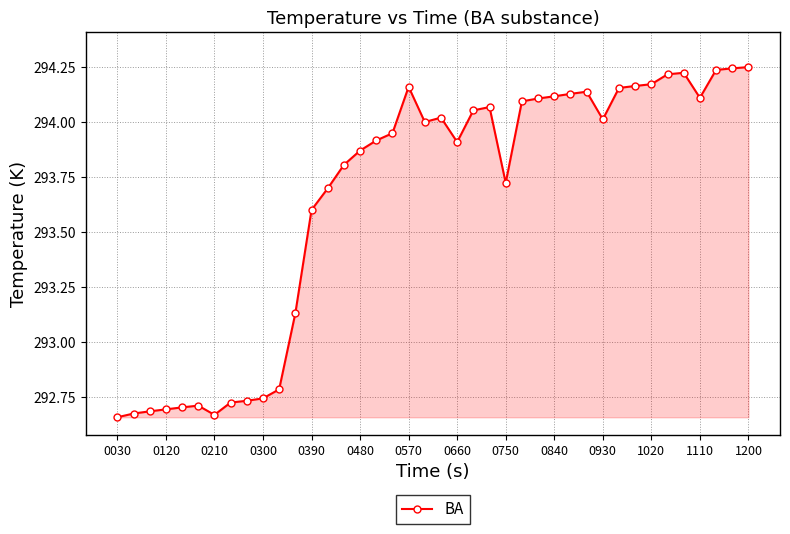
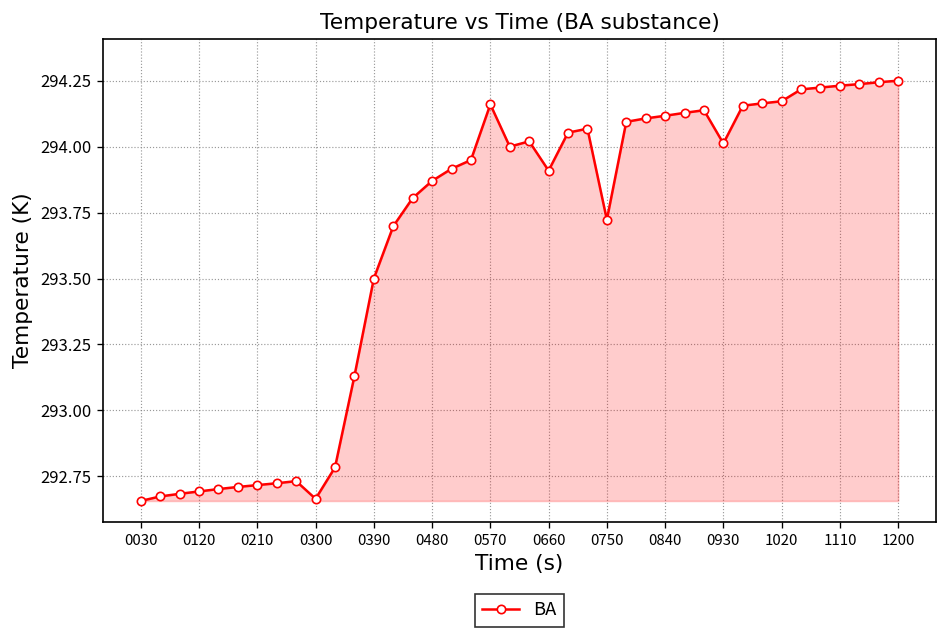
  {
    "0030": 292.66,
    "0120": 292.69,
-   "0210": 292.67,
-   "0300": 292.74,
-   "0390": 293.6,
+   "0210": 292.72,
+   "0300": 292.67,
+   "0390": 293.5,
    "0480": 293.87,
    "0570": 294.16,
    "0660": 293.91,
    "0750": 293.72,
    "0840": 294.12,
    "0930": 294.01,
    "1020": 294.17,
-   "1110": 294.11,
+   "1110": 294.23,
    "1200": 294.25
  }
